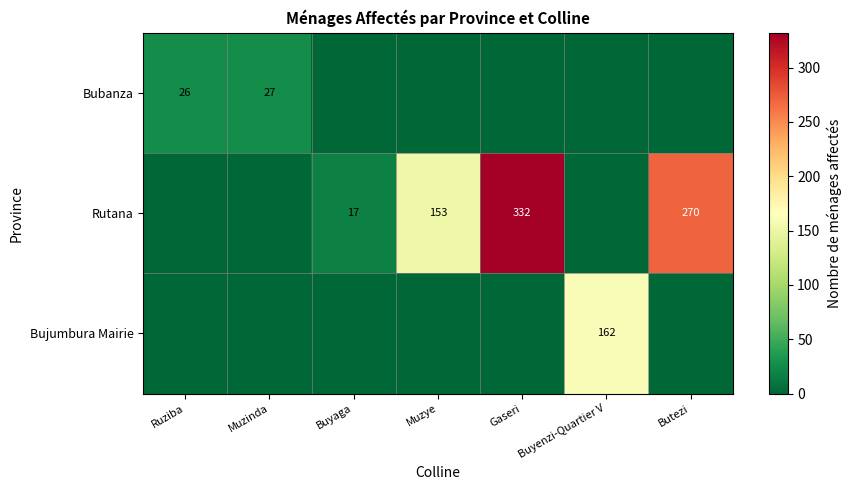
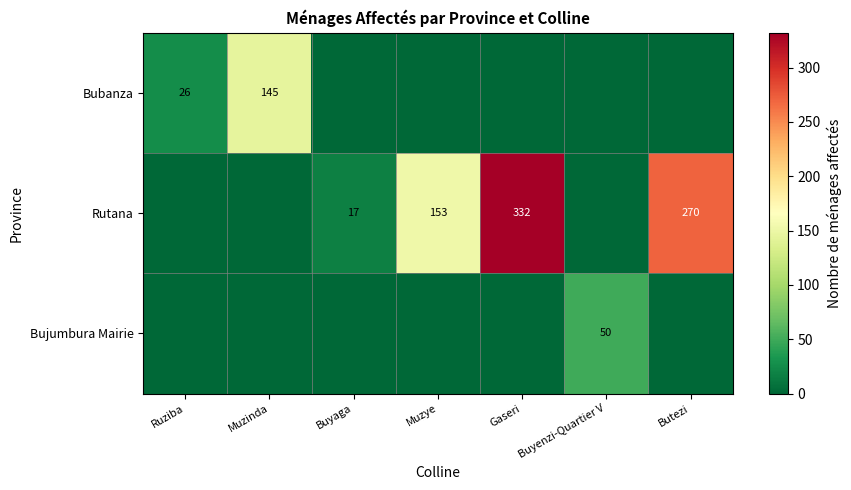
  {
    "Bubanza": {
      "Ruziba": 26,
-     "Muzinda": 27
+     "Muzinda": 145
    },
    "Rutana": {
      "Buyaga": 17,
      "Muzye": 153,
      "Gaseri": 332,
      "Butezi": 270
    },
    "Bujumbura Mairie": {
-     "Buyenzi-Quartier V": 162
+     "Buyenzi-Quartier V": 50
    }
  }
